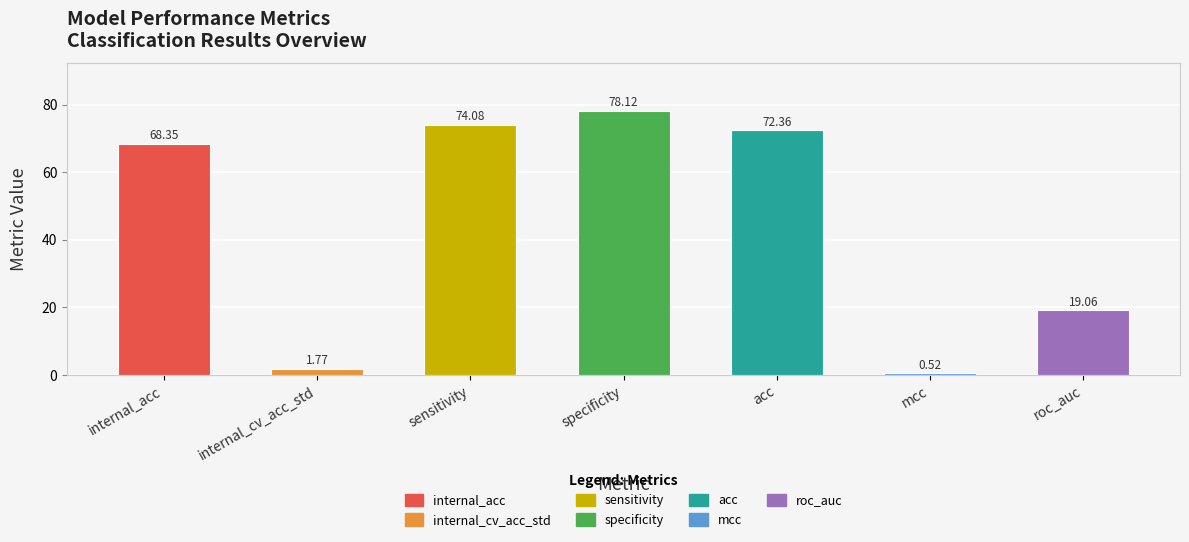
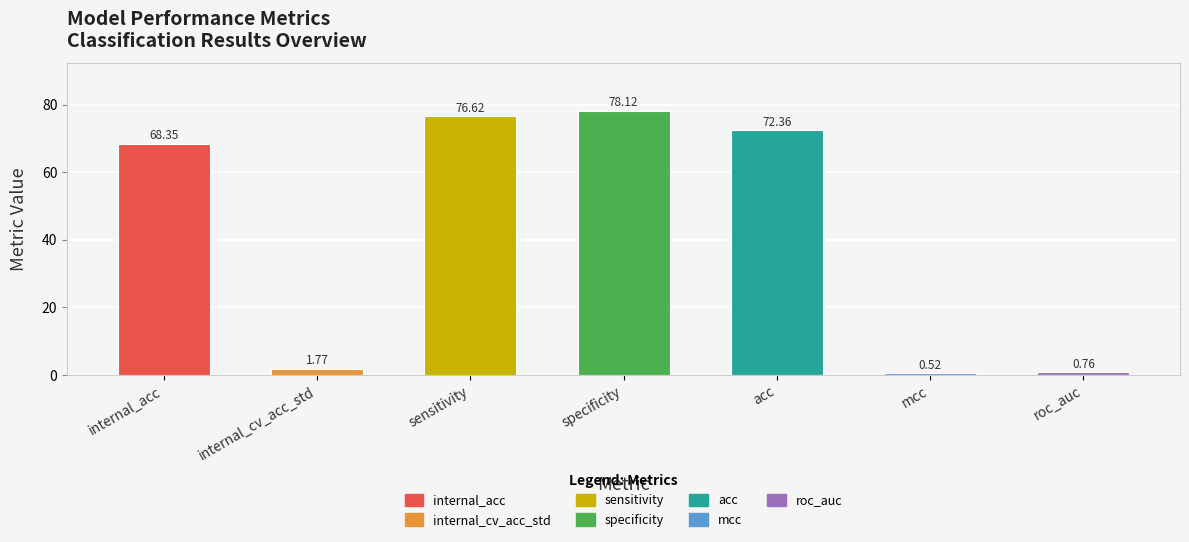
  {
    "internal_acc": 68.35,
    "internal_cv_acc_std": 1.77,
-   "sensitivity": 74.08,
+   "sensitivity": 76.62,
    "specificity": 78.12,
    "acc": 72.36,
    "mcc": 0.52,
-   "roc_auc": 19.06
+   "roc_auc": 0.76
  }
